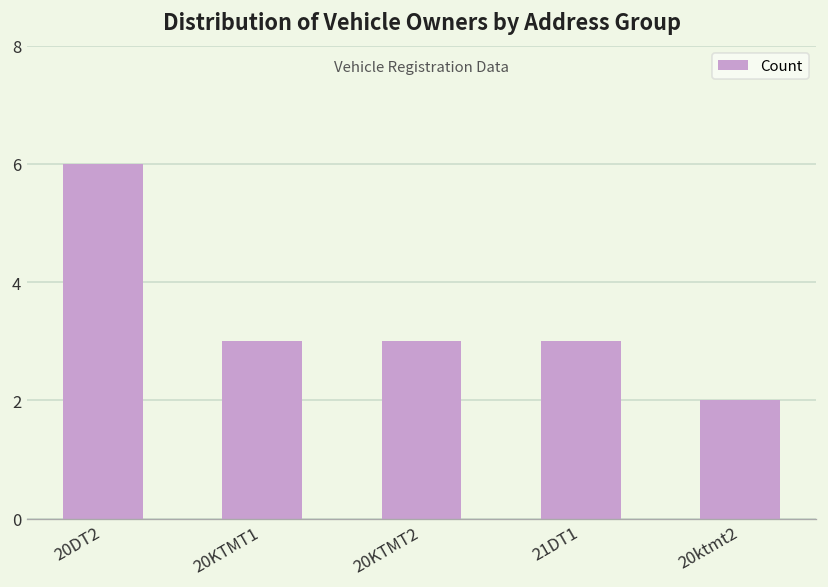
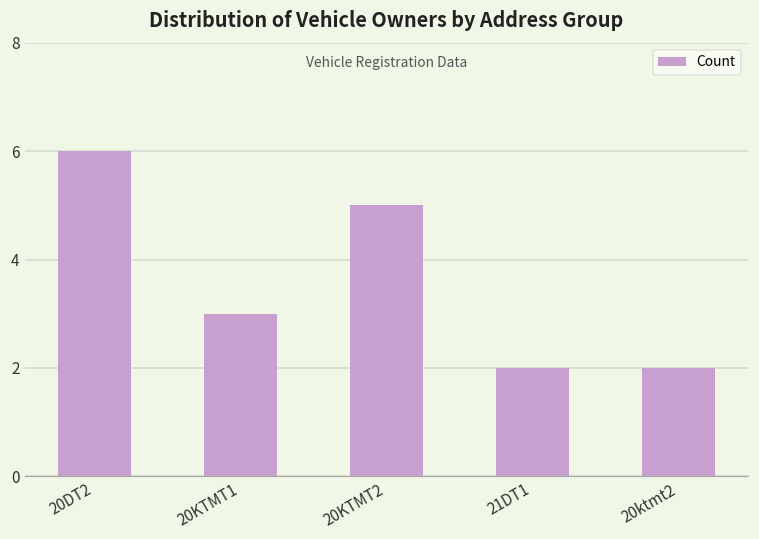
  {
    "20DT2": 6,
    "20KTMT1": 3,
-   "20KTMT2": 3,
-   "21DT1": 3,
+   "20KTMT2": 5,
+   "21DT1": 2,
    "20ktmt2": 2
  }
